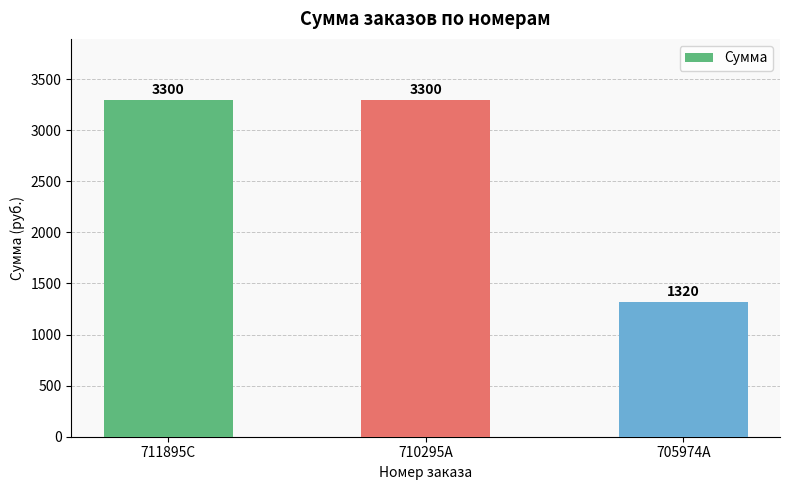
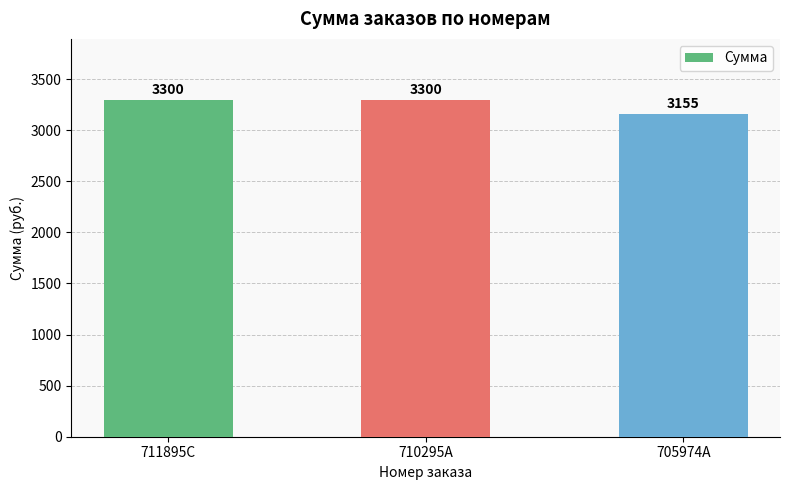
  {
    "711895C": 3300,
    "710295A": 3300,
-   "705974A": 1320
+   "705974A": 3155
  }
